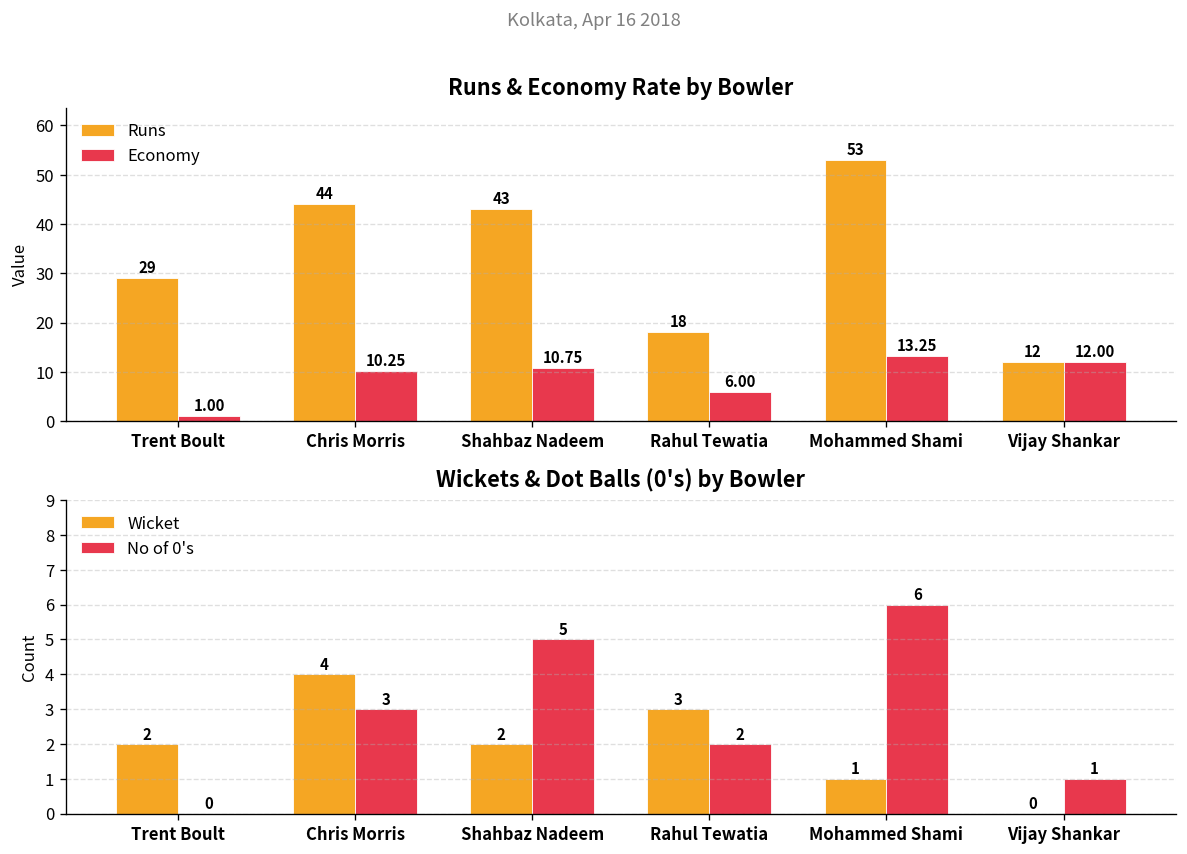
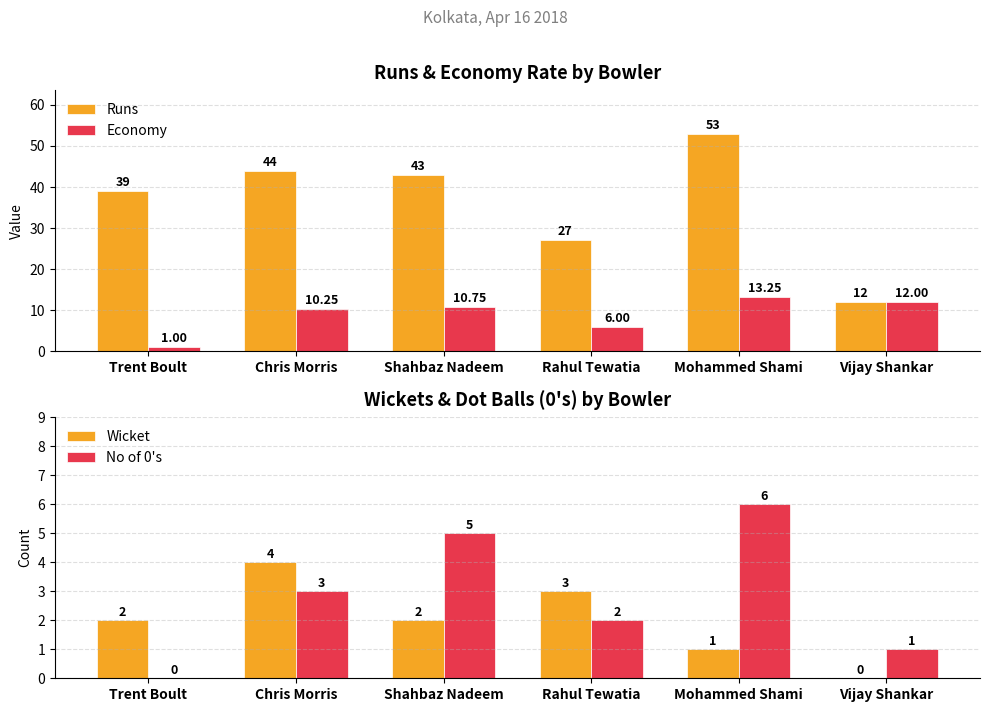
  {
    "Runs & Economy Rate by Bowler": {
      "Runs": {
-       "Trent Boult": 29,
+       "Trent Boult": 39,
        "Chris Morris": 44,
        "Shahbaz Nadeem": 43,
-       "Rahul Tewatia": 18,
+       "Rahul Tewatia": 27,
        "Mohammed Shami": 53,
        "Vijay Shankar": 12
      },
      "Economy": {
        "Trent Boult": 1.00,
        "Chris Morris": 10.25,
        "Shahbaz Nadeem": 10.75,
        "Rahul Tewatia": 6.00,
        "Mohammed Shami": 13.25,
        "Vijay Shankar": 12.00
      }
    },
    "Wickets & Dot Balls (0's) by Bowler": {
      "Wicket": {
        "Trent Boult": 2,
        "Chris Morris": 4,
        "Shahbaz Nadeem": 2,
        "Rahul Tewatia": 3,
        "Mohammed Shami": 1,
        "Vijay Shankar": 0
      },
      "No of 0's": {
        "Trent Boult": 0,
        "Chris Morris": 3,
        "Shahbaz Nadeem": 5,
        "Rahul Tewatia": 2,
        "Mohammed Shami": 6,
        "Vijay Shankar": 1
      }
    }
  }
